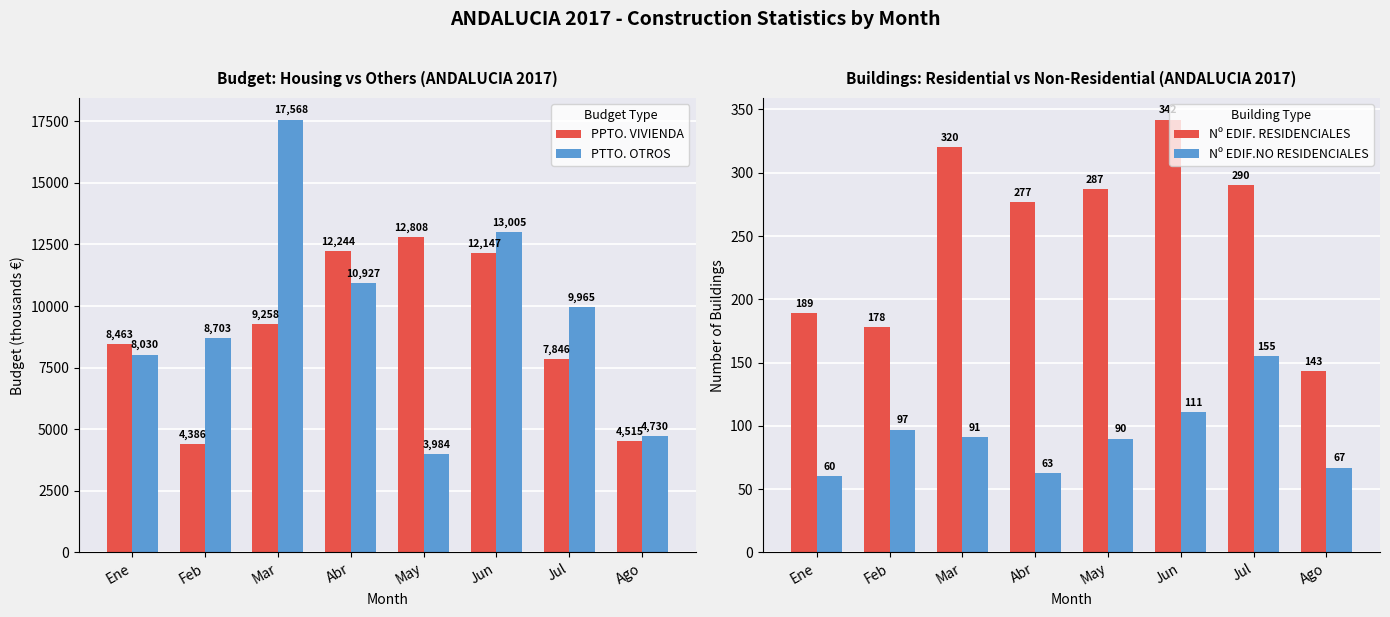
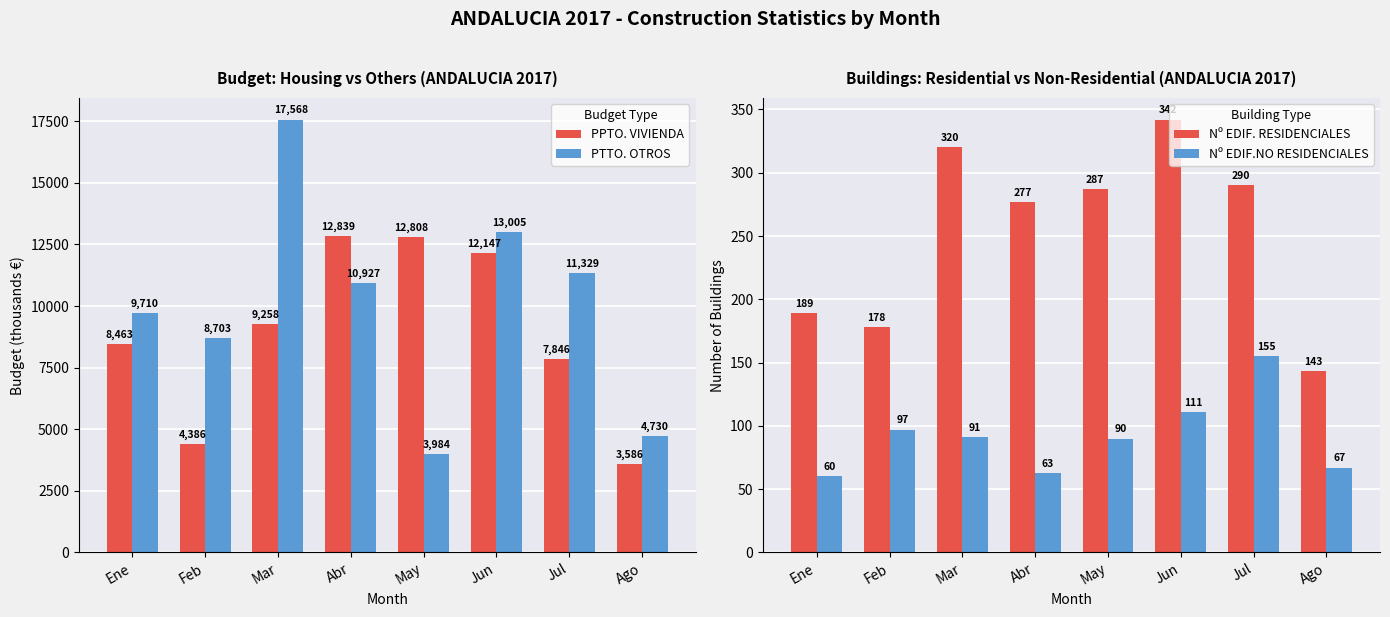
  {
    "Budget: Housing vs Others (ANDALUCIA 2017)": {
      "PPTO. VIVIENDA": {
        "Ene": "8,463",
        "Feb": "4,386",
        "Mar": "9,258",
-       "Abr": "12,244",
+       "Abr": "12,839",
        "May": "12,808",
        "Jun": "12,147",
        "Jul": "7,846",
-       "Ago": "4,515"
+       "Ago": "3,586"
      },
      "PTTO. OTROS": {
-       "Ene": "8,030",
+       "Ene": "9,710",
        "Feb": "8,703",
        "Mar": "17,568",
        "Abr": "10,927",
        "May": "3,984",
        "Jun": "13,005",
-       "Jul": "9,965",
+       "Jul": "11,329",
        "Ago": "4,730"
      }
    },
    "Buildings: Residential vs Non-Residential (ANDALUCIA 2017)": {
      "Nº EDIF. RESIDENCIALES": {
        "Ene": "189",
        "Feb": "178",
        "Mar": "320",
        "Abr": "277",
        "May": "287",
        "Jul": "290",
        "Ago": "143"
      },
      "Nº EDIF.NO RESIDENCIALES": {
        "Ene": "60",
        "Feb": "97",
        "Mar": "91",
        "Abr": "63",
        "May": "90",
        "Jun": "111",
        "Jul": "155",
        "Ago": "67"
      }
    }
  }
